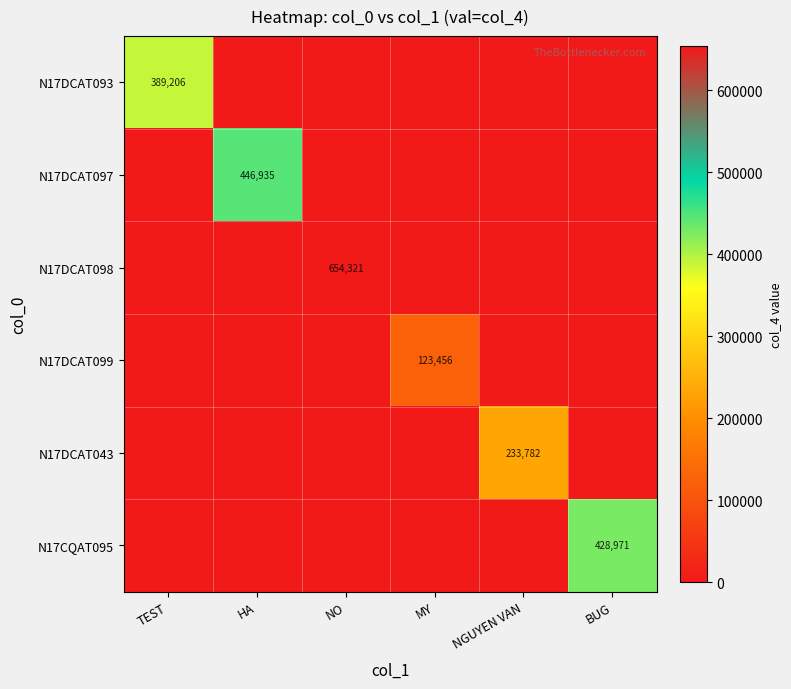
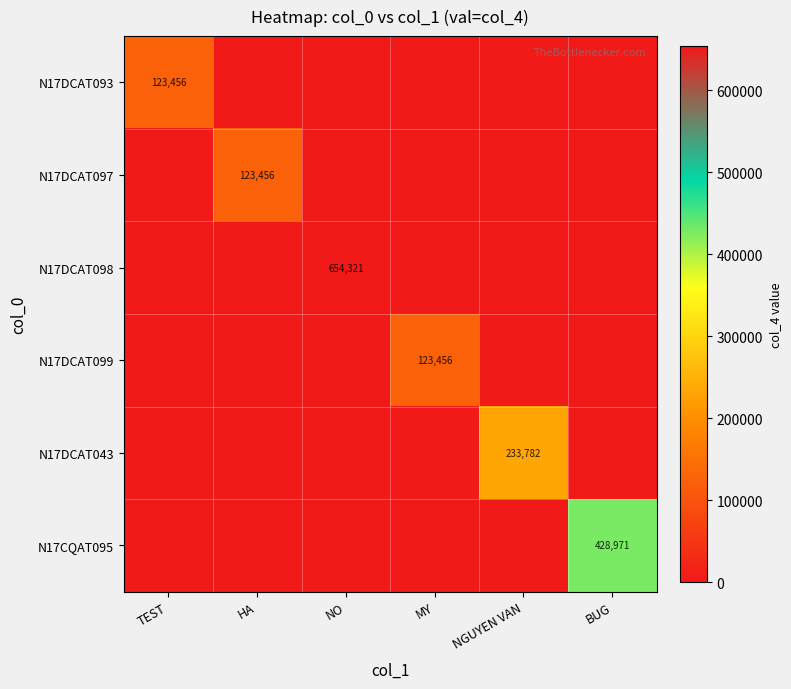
  {
    "N17DCAT093": {
-     "TEST": "389,206"
+     "TEST": "123,456"
    },
    "N17DCAT097": {
-     "HA": "446,935"
+     "HA": "123,456"
    },
    "N17DCAT098": {
      "NO": "654,321"
    },
    "N17DCAT099": {
      "MY": "123,456"
    },
    "N17DCAT043": {
      "NGUYEN VAN": "233,782"
    },
    "N17CQAT095": {
      "BUG": "428,971"
    }
  }
